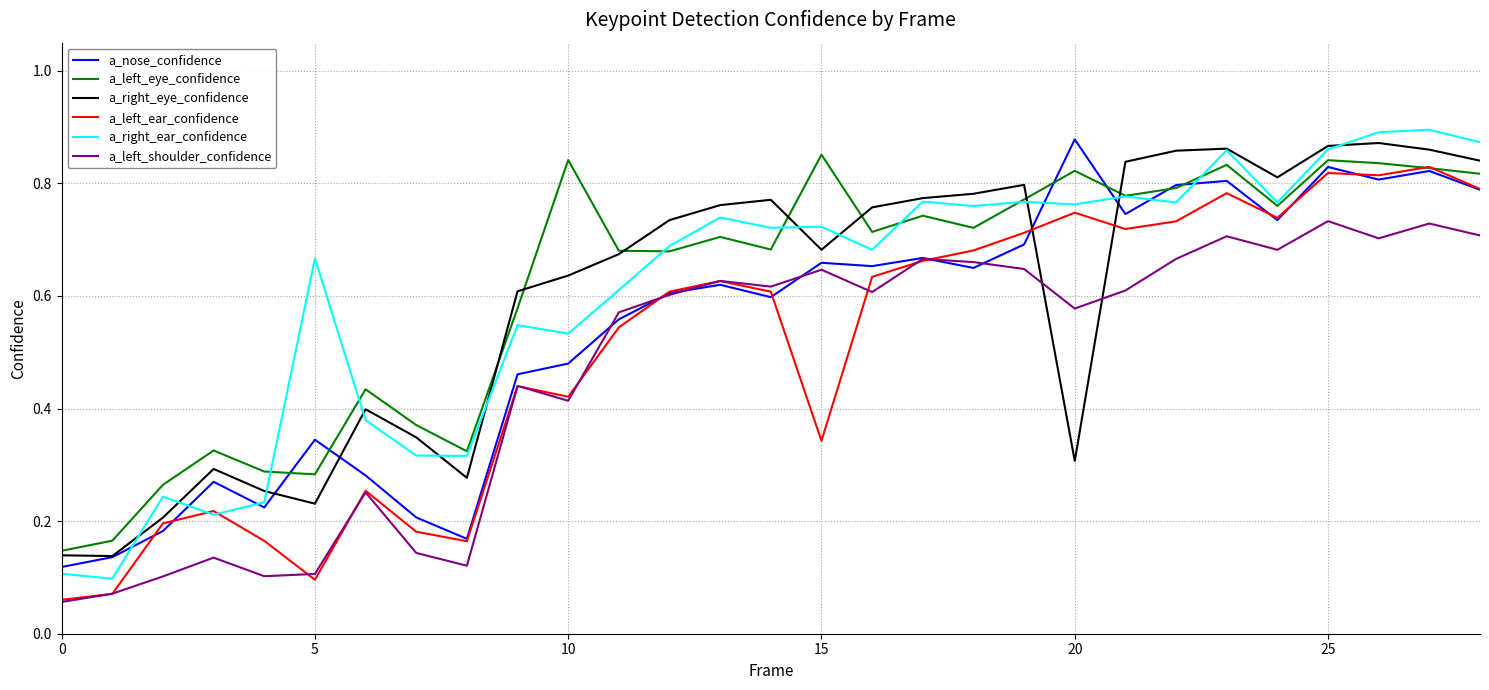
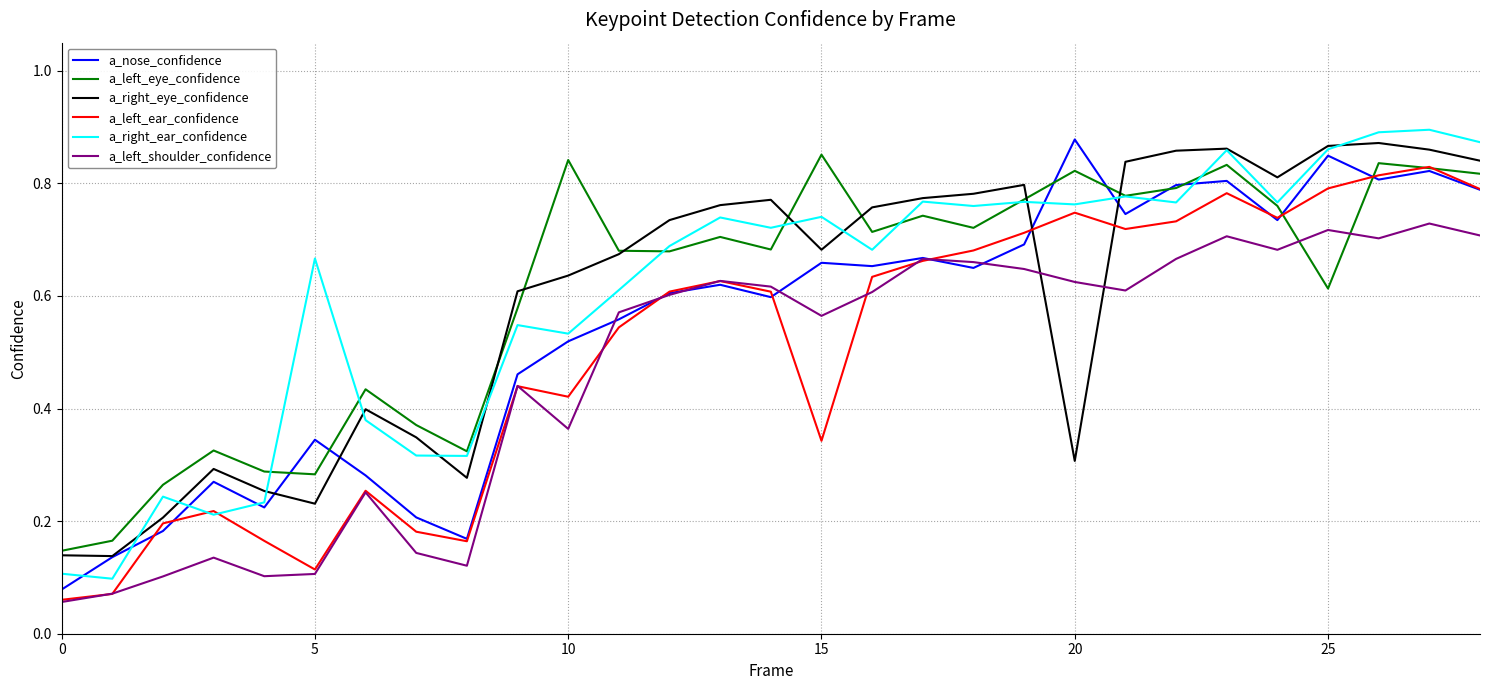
  {
    "a_nose_confidence": {
-     "0": 0.12,
+     "0": 0.08,
      "5": 0.34,
-     "10": 0.48,
+     "10": 0.52,
      "15": 0.66,
      "20": 0.88,
-     "25": 0.83
+     "25": 0.85
    },
    "a_left_eye_confidence": {
      "0": 0.15,
      "5": 0.28,
      "10": 0.84,
      "15": 0.85,
      "20": 0.82,
-     "25": 0.84
+     "25": 0.61
    },
    "a_right_eye_confidence": {
      "0": 0.14,
      "5": 0.23,
      "10": 0.64,
      "15": 0.68,
      "20": 0.31,
      "25": 0.87
    },
    "a_left_ear_confidence": {
-     "5": 0.10,
+     "5": 0.11,
      "10": 0.42,
      "15": 0.34,
      "20": 0.75,
-     "25": 0.82
+     "25": 0.79
    },
    "a_right_ear_confidence": {
      "0": 0.11,
      "5": 0.67,
      "10": 0.53,
-     "15": 0.72,
+     "15": 0.74,
      "20": 0.76,
      "25": 0.86
    },
    "a_left_shoulder_confidence": {
      "5": 0.11,
-     "10": 0.41,
-     "15": 0.65,
-     "20": 0.58,
-     "25": 0.73
+     "10": 0.36,
+     "15": 0.56,
+     "20": 0.62,
+     "25": 0.72
    }
  }
